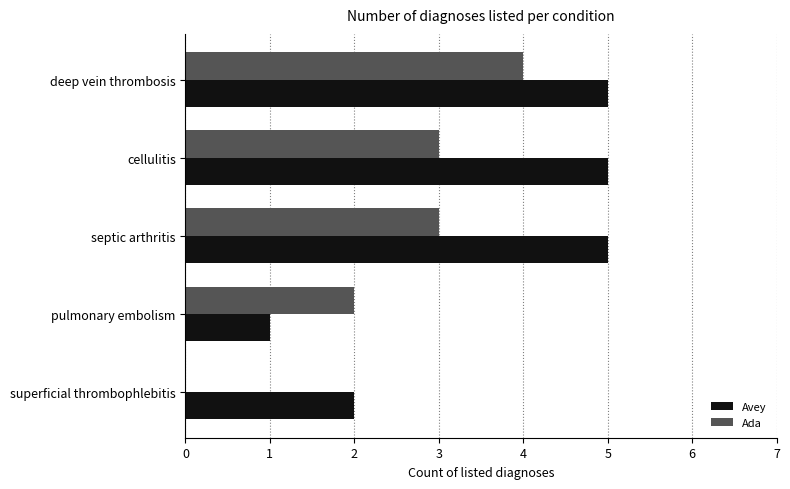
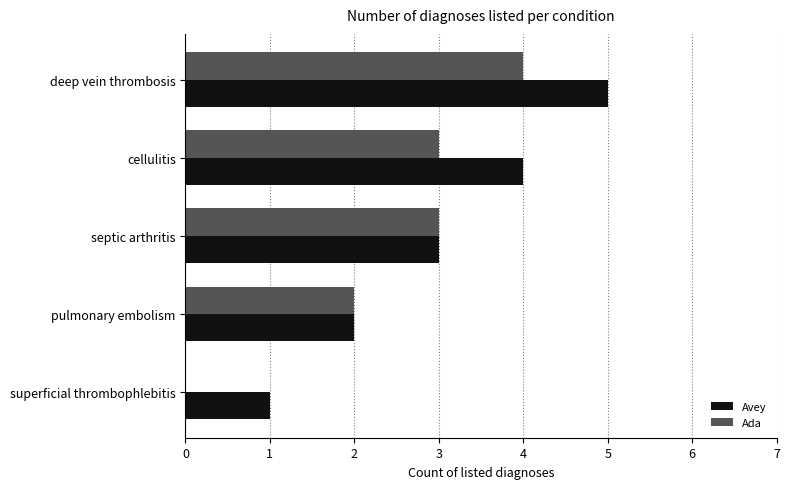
  {
    "Avey": {
      "deep vein thrombosis": 5,
-     "cellulitis": 5,
-     "septic arthritis": 5,
-     "pulmonary embolism": 1,
-     "superficial thrombophlebitis": 2
+     "cellulitis": 4,
+     "septic arthritis": 3,
+     "pulmonary embolism": 2,
+     "superficial thrombophlebitis": 1
    },
    "Ada": {
      "deep vein thrombosis": 4,
      "cellulitis": 3,
      "septic arthritis": 3,
      "pulmonary embolism": 2,
      "superficial thrombophlebitis": 0
    }
  }
